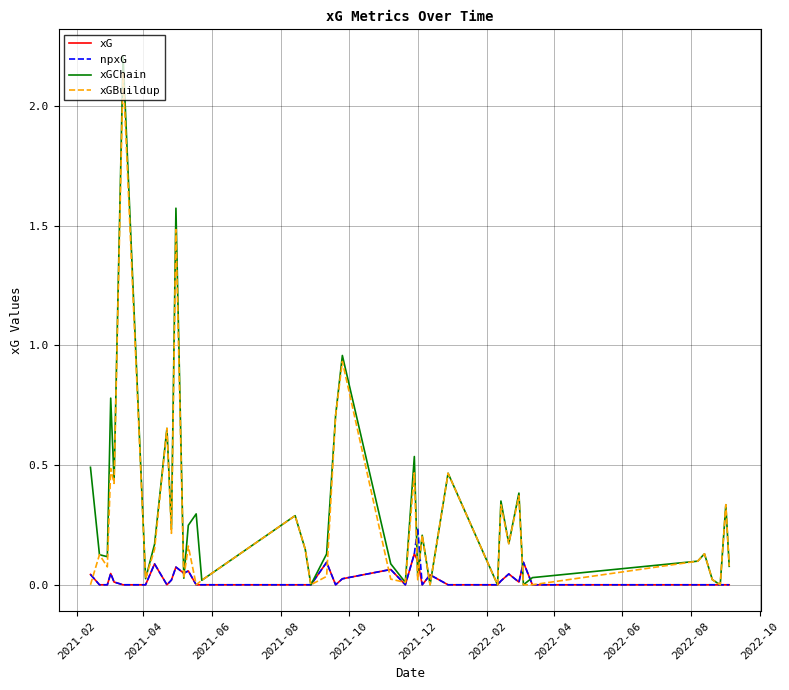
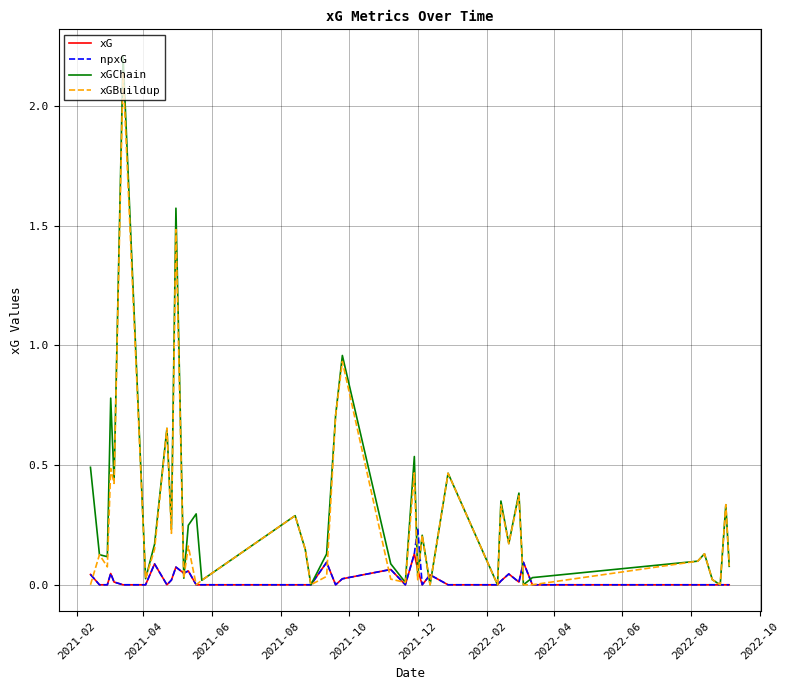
  {
    "xG": {
-     "2021-12": 0.10
+     "2021-12": 0.06
    },
    "npxG": {
      "2021-12": 0.24
    },
    "xGChain": {
      "2021-12": 0.04
    },
    "xGBuildup": {
      "2021-12": 0.02
    }
  }
